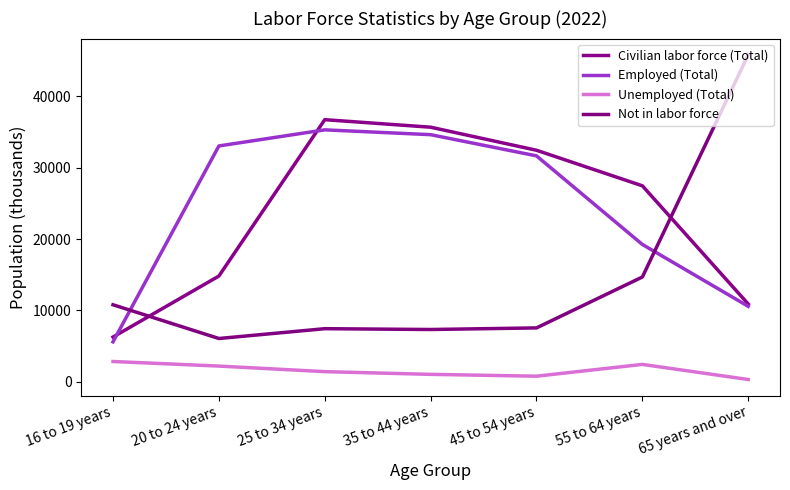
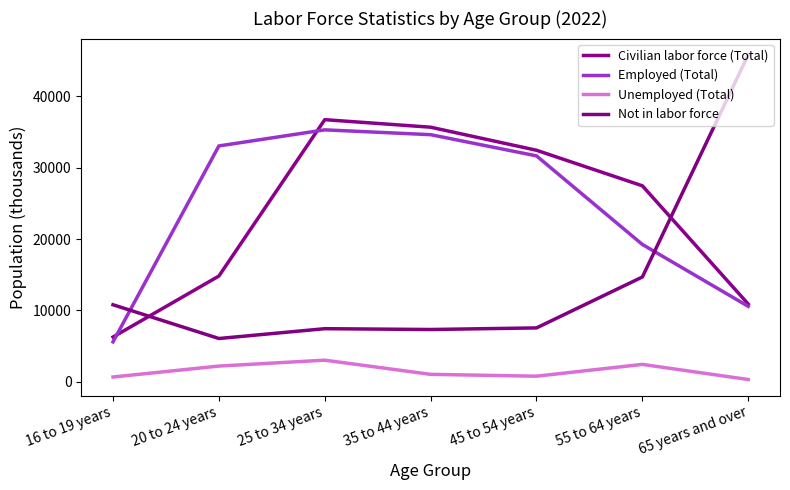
  {
    "Employed (Total)": {
      "16 to 19 years": 6000,
      "20 to 24 years": 33000,
      "25 to 34 years": 35000,
      "35 to 44 years": 35000,
      "45 to 54 years": 32000,
      "55 to 64 years": 19000
    },
    "Unemployed (Total)": {
-     "16 to 19 years": 3000,
+     "16 to 19 years": 1000,
      "20 to 24 years": 2000,
-     "25 to 34 years": 1000,
+     "25 to 34 years": 3000,
      "35 to 44 years": 1000,
      "45 to 54 years": 1000,
      "55 to 64 years": 2000,
      "65 years and over": 0
    }
  }
